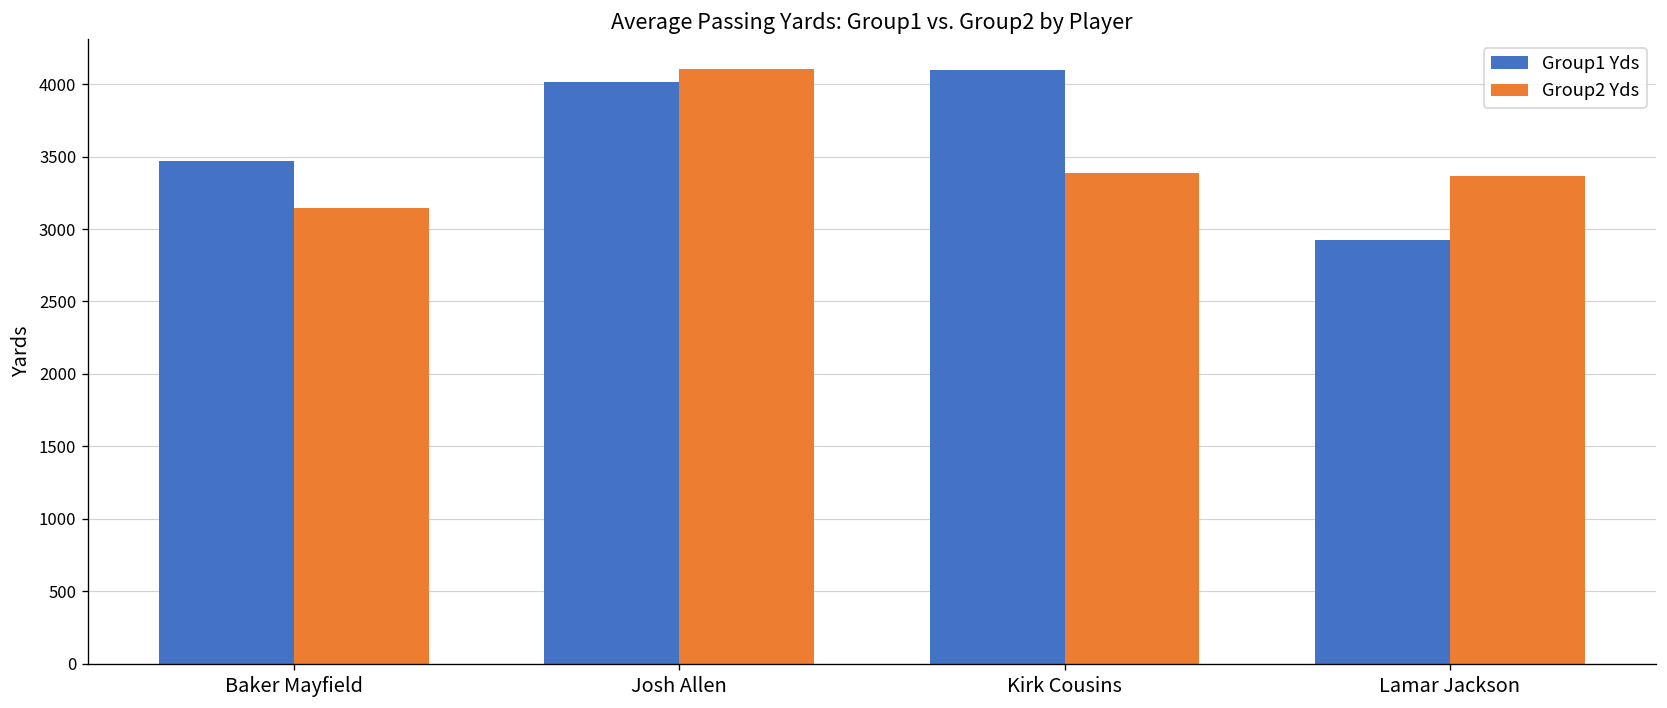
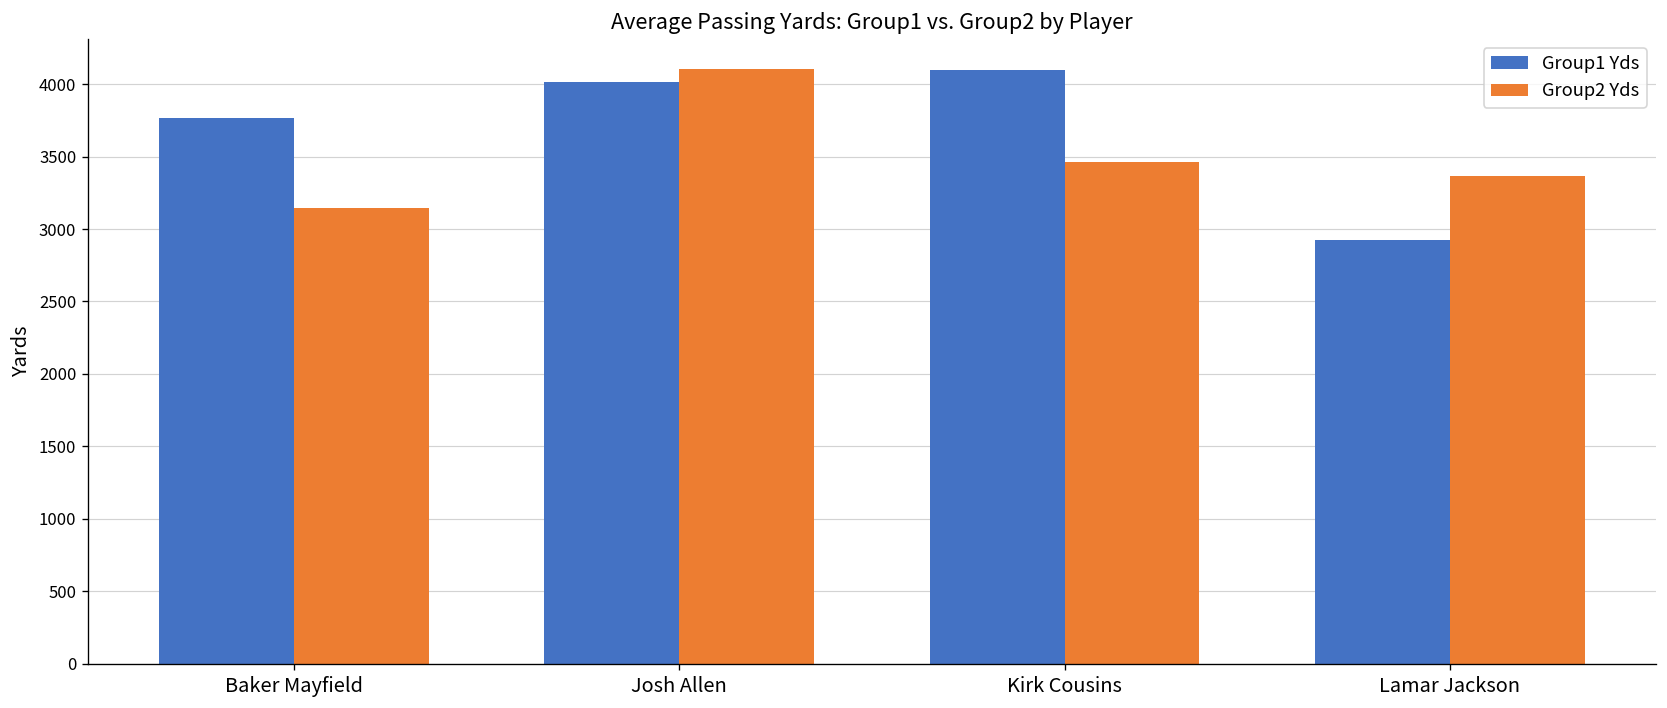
  {
    "Group1 Yds": {
-     "Baker Mayfield": 3470,
+     "Baker Mayfield": 3760,
      "Josh Allen": 4010,
      "Kirk Cousins": 4100,
      "Lamar Jackson": 2920
    },
    "Group2 Yds": {
      "Baker Mayfield": 3150,
      "Josh Allen": 4110,
-     "Kirk Cousins": 3380,
+     "Kirk Cousins": 3460,
      "Lamar Jackson": 3360
    }
  }
